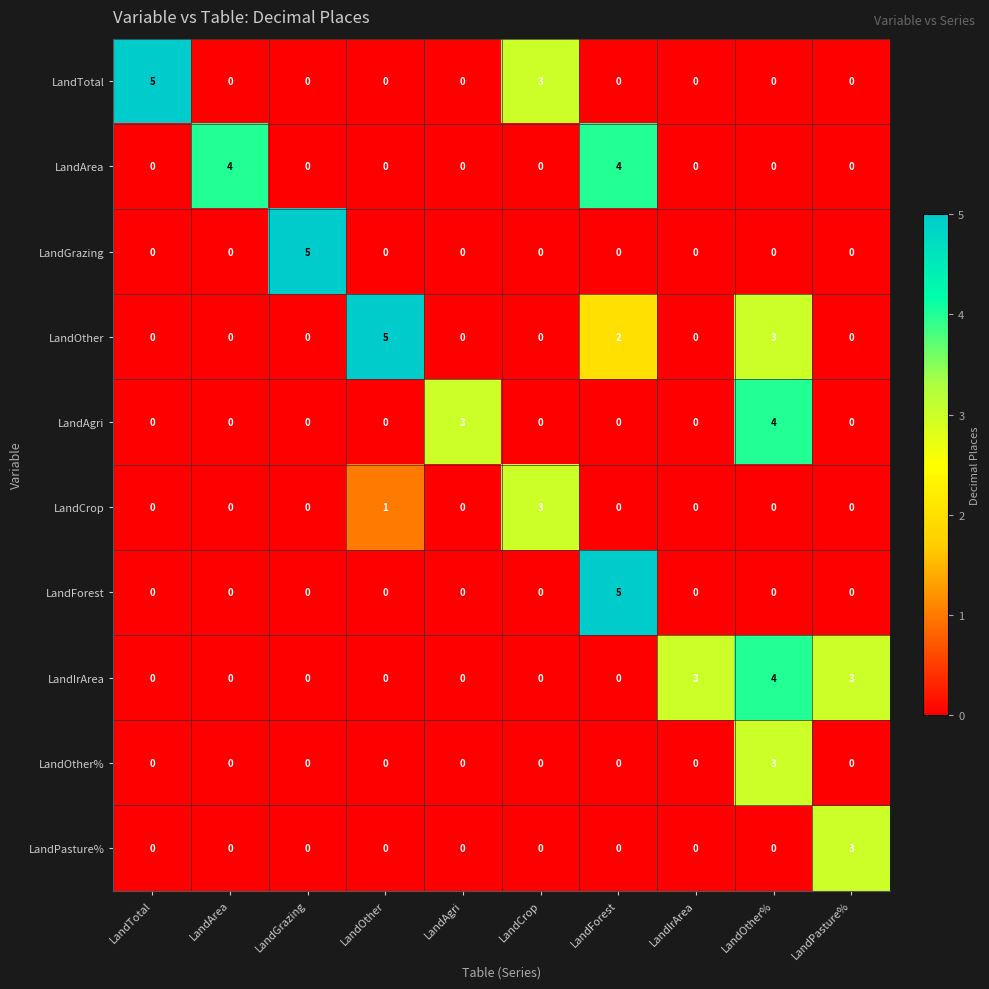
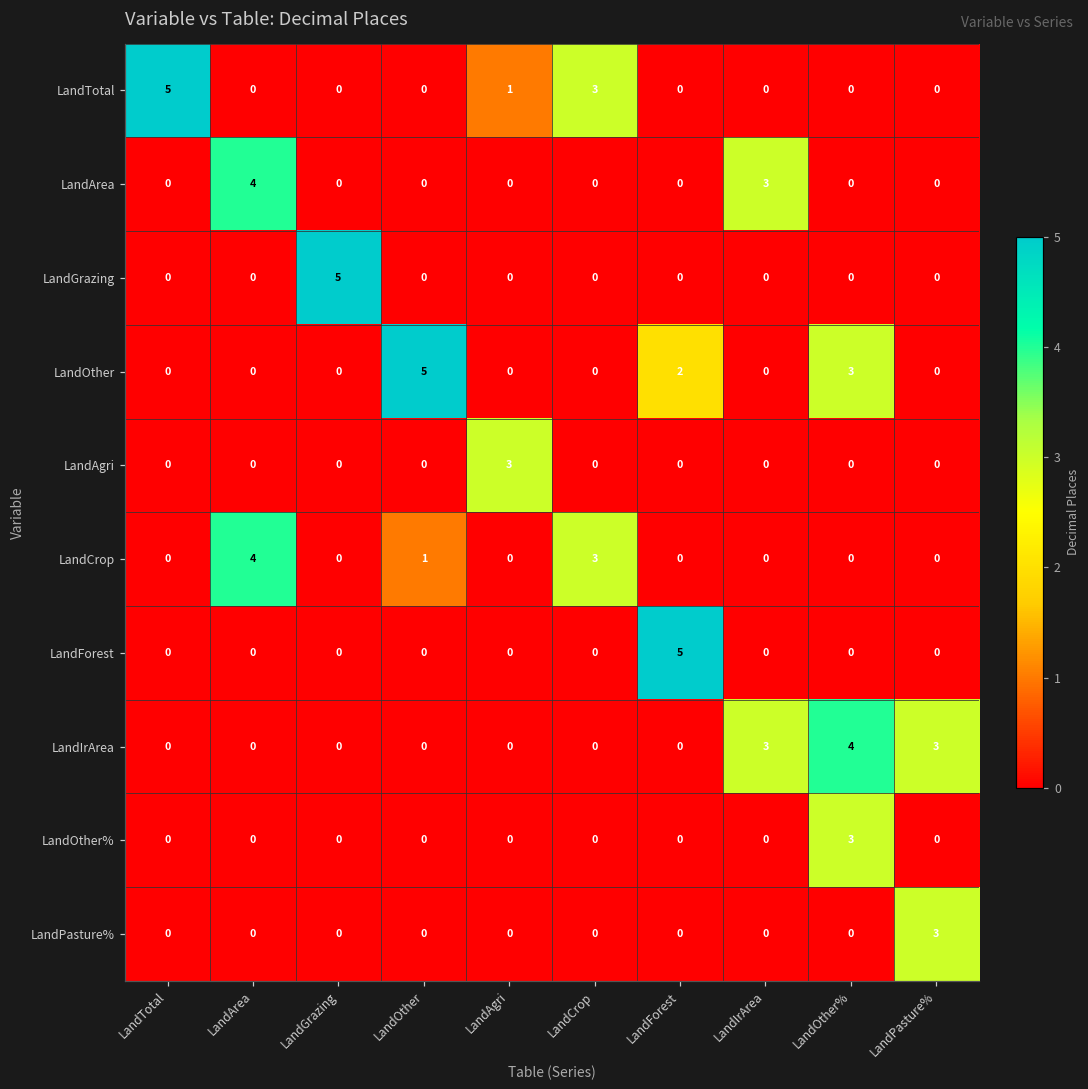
  {
    "LandTotal": {
      "LandTotal": 5,
      "LandArea": 0,
      "LandGrazing": 0,
      "LandOther": 0,
-     "LandAgri": 0,
+     "LandAgri": 1,
      "LandCrop": 3,
      "LandForest": 0,
      "LandIrArea": 0,
      "LandOther%": 0,
      "LandPasture%": 0
    },
    "LandArea": {
      "LandTotal": 0,
      "LandArea": 4,
      "LandGrazing": 0,
      "LandOther": 0,
      "LandAgri": 0,
      "LandCrop": 0,
-     "LandForest": 4,
-     "LandIrArea": 0,
+     "LandForest": 0,
+     "LandIrArea": 3,
      "LandOther%": 0,
      "LandPasture%": 0
    },
    "LandGrazing": {
      "LandTotal": 0,
      "LandArea": 0,
      "LandGrazing": 5,
      "LandOther": 0,
      "LandAgri": 0,
      "LandCrop": 0,
      "LandForest": 0,
      "LandIrArea": 0,
      "LandOther%": 0,
      "LandPasture%": 0
    },
    "LandOther": {
      "LandTotal": 0,
      "LandArea": 0,
      "LandGrazing": 0,
      "LandOther": 5,
      "LandAgri": 0,
      "LandCrop": 0,
      "LandForest": 2,
      "LandIrArea": 0,
      "LandOther%": 3,
      "LandPasture%": 0
    },
    "LandAgri": {
      "LandTotal": 0,
      "LandArea": 0,
      "LandGrazing": 0,
      "LandOther": 0,
      "LandAgri": 3,
      "LandCrop": 0,
      "LandForest": 0,
      "LandIrArea": 0,
-     "LandOther%": 4,
+     "LandOther%": 0,
      "LandPasture%": 0
    },
    "LandCrop": {
      "LandTotal": 0,
-     "LandArea": 0,
+     "LandArea": 4,
      "LandGrazing": 0,
      "LandOther": 1,
      "LandAgri": 0,
      "LandCrop": 3,
      "LandForest": 0,
      "LandIrArea": 0,
      "LandOther%": 0,
      "LandPasture%": 0
    },
    "LandForest": {
      "LandTotal": 0,
      "LandArea": 0,
      "LandGrazing": 0,
      "LandOther": 0,
      "LandAgri": 0,
      "LandCrop": 0,
      "LandForest": 5,
      "LandIrArea": 0,
      "LandOther%": 0,
      "LandPasture%": 0
    },
    "LandIrArea": {
      "LandTotal": 0,
      "LandArea": 0,
      "LandGrazing": 0,
      "LandOther": 0,
      "LandAgri": 0,
      "LandCrop": 0,
      "LandForest": 0,
      "LandIrArea": 3,
      "LandOther%": 4,
      "LandPasture%": 3
    },
    "LandOther%": {
      "LandTotal": 0,
      "LandArea": 0,
      "LandGrazing": 0,
      "LandOther": 0,
      "LandAgri": 0,
      "LandCrop": 0,
      "LandForest": 0,
      "LandIrArea": 0,
      "LandOther%": 3,
      "LandPasture%": 0
    },
    "LandPasture%": {
      "LandTotal": 0,
      "LandArea": 0,
      "LandGrazing": 0,
      "LandOther": 0,
      "LandAgri": 0,
      "LandCrop": 0,
      "LandForest": 0,
      "LandIrArea": 0,
      "LandOther%": 0,
      "LandPasture%": 3
    }
  }
